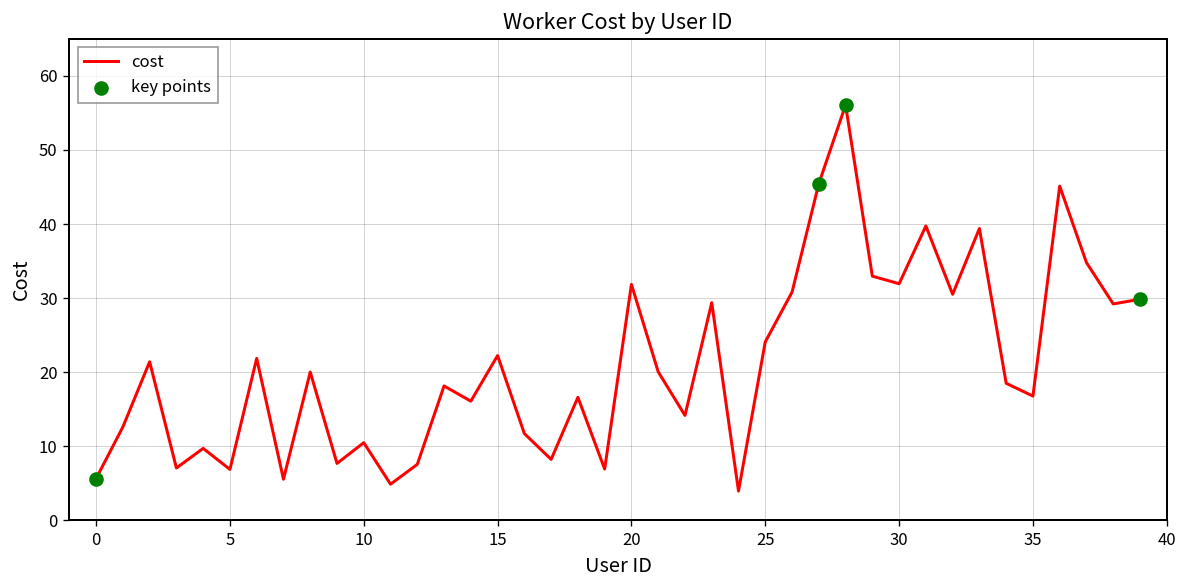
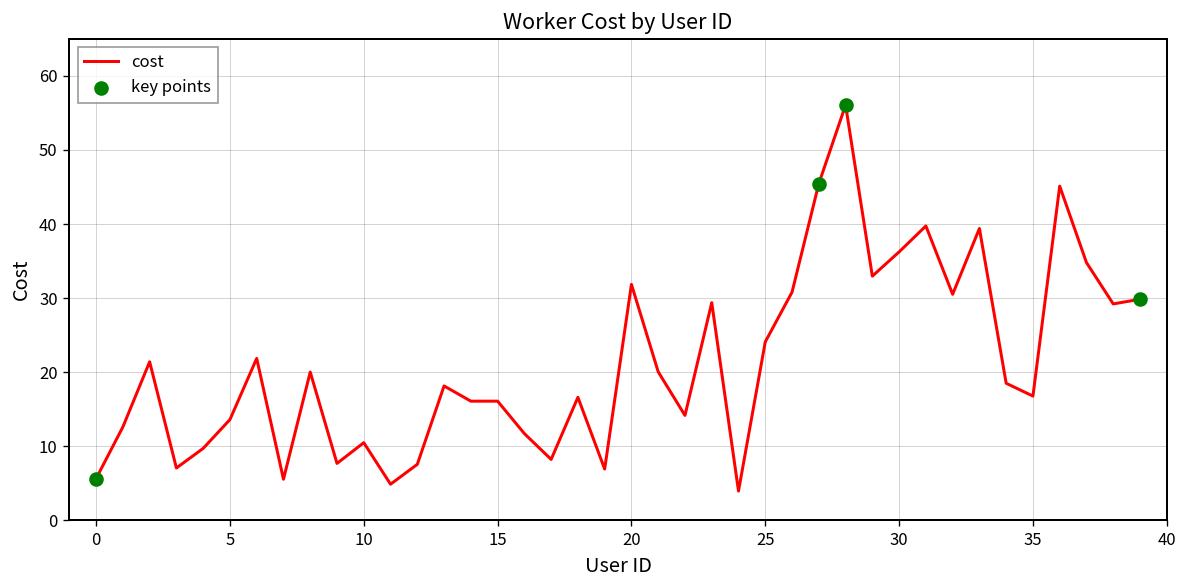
  {
    "cost": {
-     "5": 7,
+     "5": 14,
      "10": 10,
-     "15": 22,
+     "15": 16,
      "20": 32,
      "25": 24,
-     "30": 32,
+     "30": 36,
      "35": 17
    }
  }
